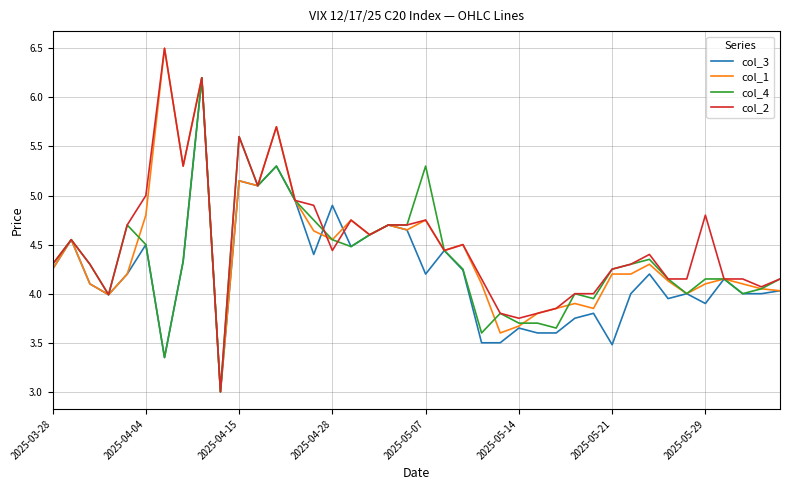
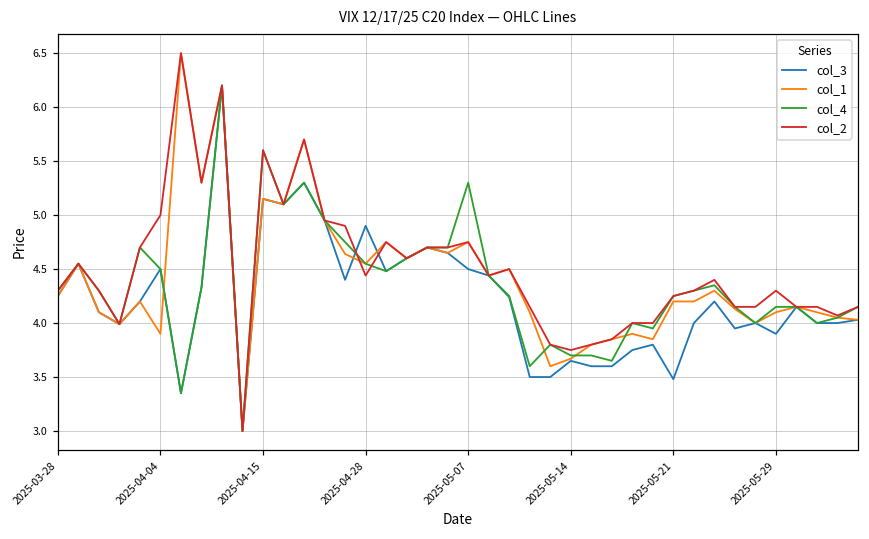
  {
    "col_3": {
      "2025-04-28": 4.9,
-     "2025-05-07": 4.2,
+     "2025-05-07": 4.5,
      "2025-05-21": 3.5,
      "2025-05-29": 3.9
    },
    "col_1": {
-     "2025-04-04": 4.8,
+     "2025-04-04": 3.9,
      "2025-05-21": 4.2,
      "2025-05-29": 4.1
    },
    "col_4": {
      "2025-05-07": 5.3,
      "2025-05-14": 3.7,
      "2025-05-29": 4.2
    },
    "col_2": {
      "2025-04-04": 5.0,
      "2025-04-28": 4.4,
      "2025-05-14": 3.8,
-     "2025-05-29": 4.8
+     "2025-05-29": 4.3
    }
  }
